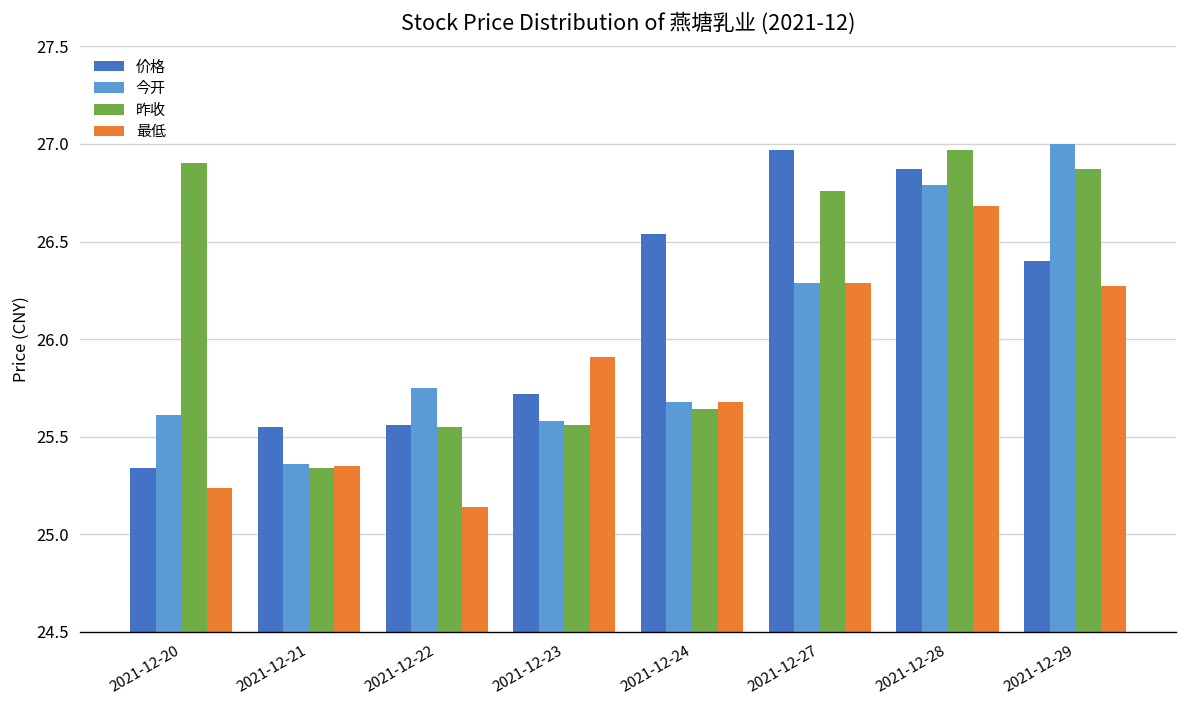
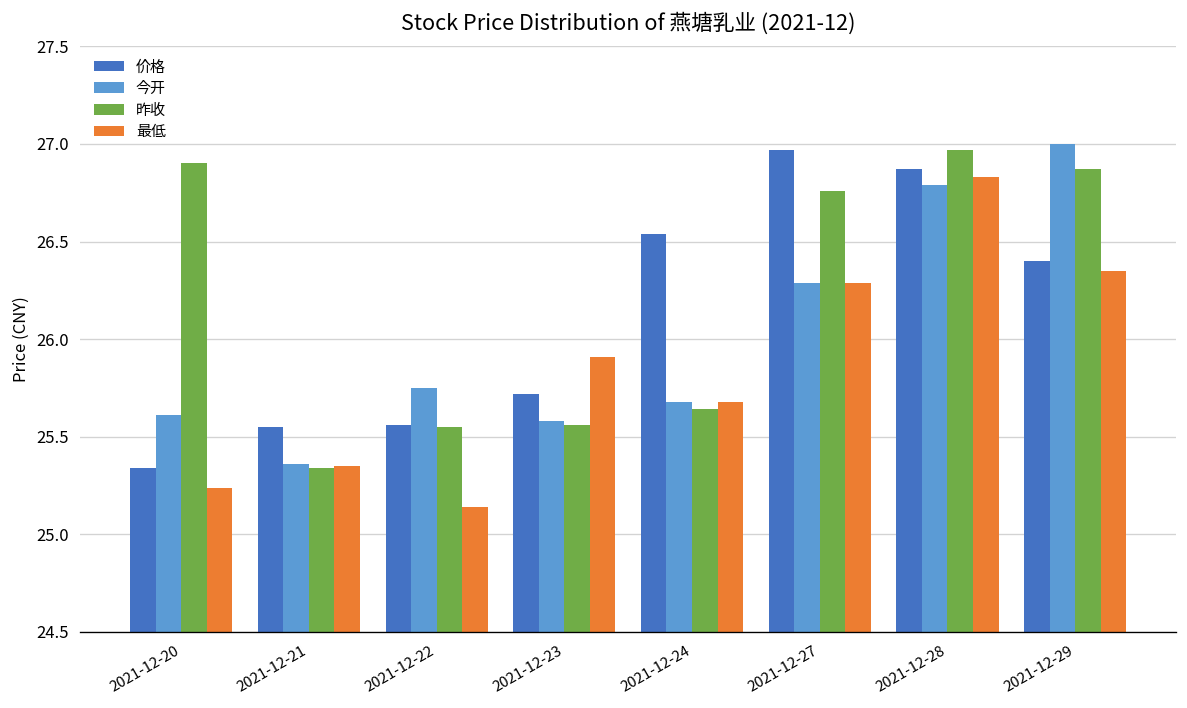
  {
    "昨收": {
      "2021-12-20": 26.90,
      "2021-12-21": 25.34,
      "2021-12-22": 25.55,
      "2021-12-23": 25.56,
      "2021-12-24": 25.64,
      "2021-12-27": 26.76,
      "2021-12-28": 26.97,
      "2021-12-29": 26.87
    },
    "最低": {
      "2021-12-20": 25.24,
      "2021-12-21": 25.35,
      "2021-12-22": 25.14,
      "2021-12-23": 25.91,
      "2021-12-24": 25.68,
      "2021-12-27": 26.29,
-     "2021-12-28": 26.68,
-     "2021-12-29": 26.27
+     "2021-12-28": 26.83,
+     "2021-12-29": 26.35
    }
  }
